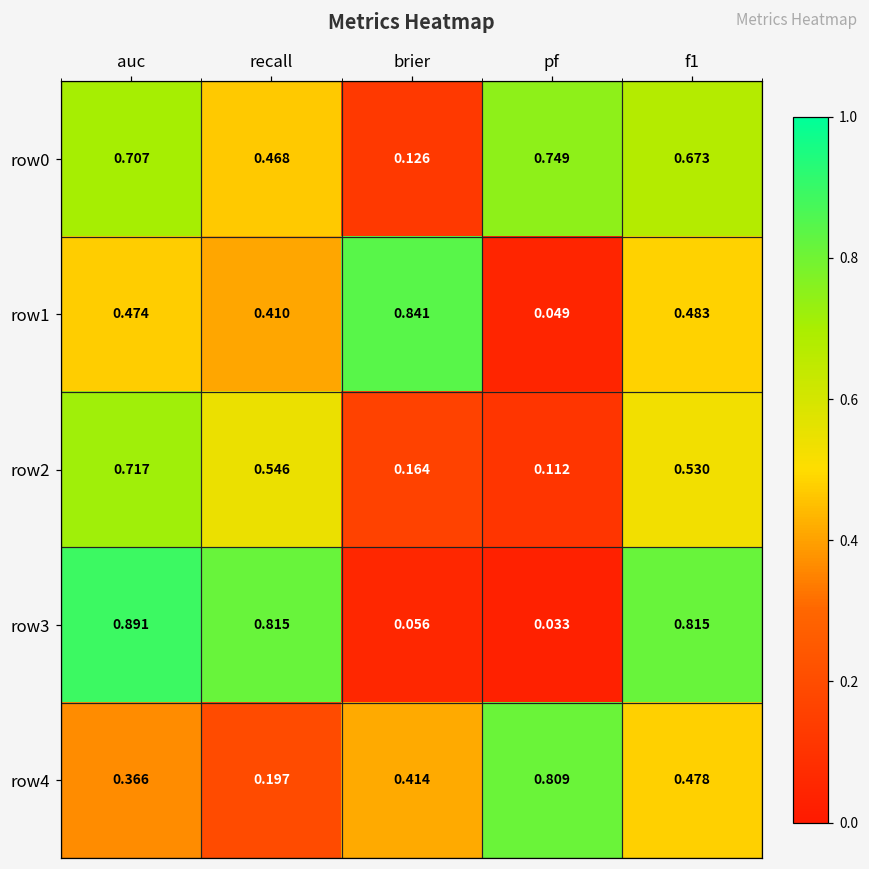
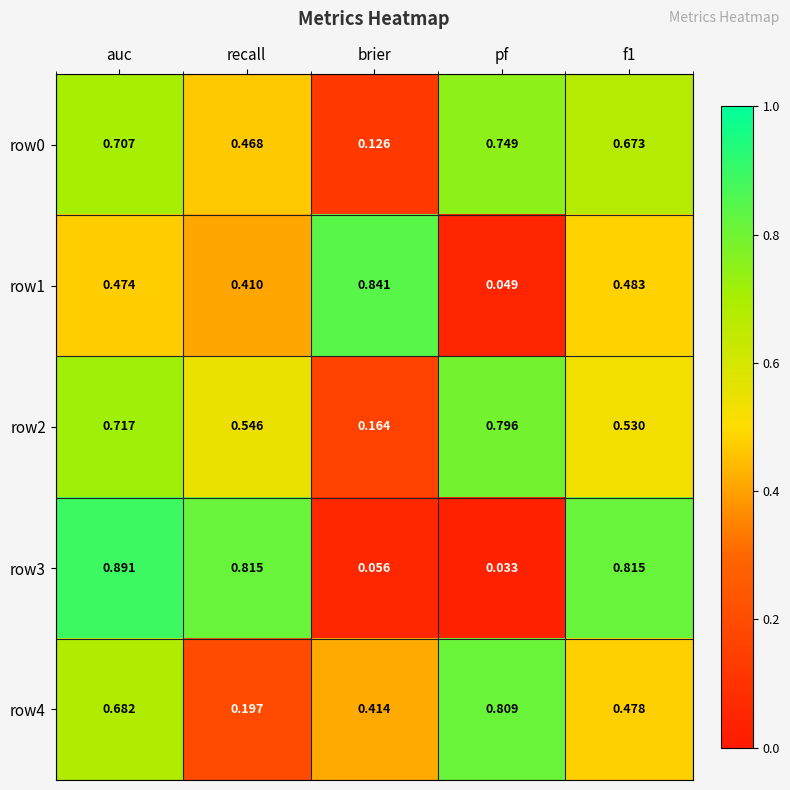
  {
    "row0": {
      "auc": 0.707,
      "recall": 0.468,
      "brier": 0.126,
      "pf": 0.749,
      "f1": 0.673
    },
    "row1": {
      "auc": 0.474,
      "recall": 0.410,
      "brier": 0.841,
      "pf": 0.049,
      "f1": 0.483
    },
    "row2": {
      "auc": 0.717,
      "recall": 0.546,
      "brier": 0.164,
-     "pf": 0.112,
+     "pf": 0.796,
      "f1": 0.530
    },
    "row3": {
      "auc": 0.891,
      "recall": 0.815,
      "brier": 0.056,
      "pf": 0.033,
      "f1": 0.815
    },
    "row4": {
-     "auc": 0.366,
+     "auc": 0.682,
      "recall": 0.197,
      "brier": 0.414,
      "pf": 0.809,
      "f1": 0.478
    }
  }
